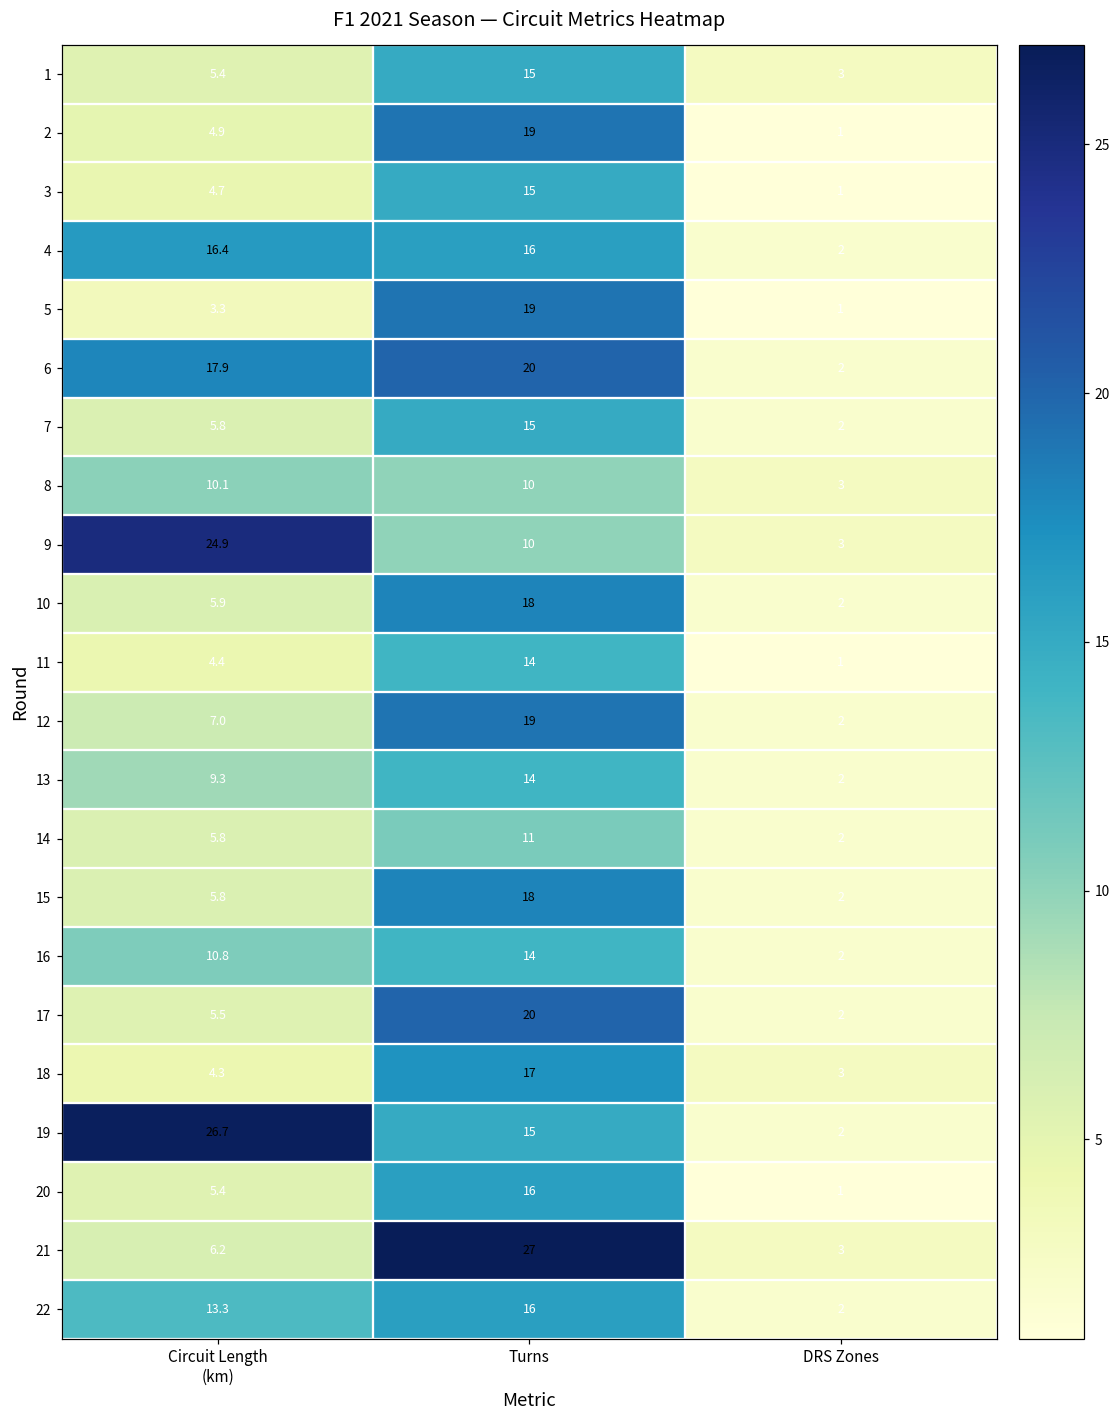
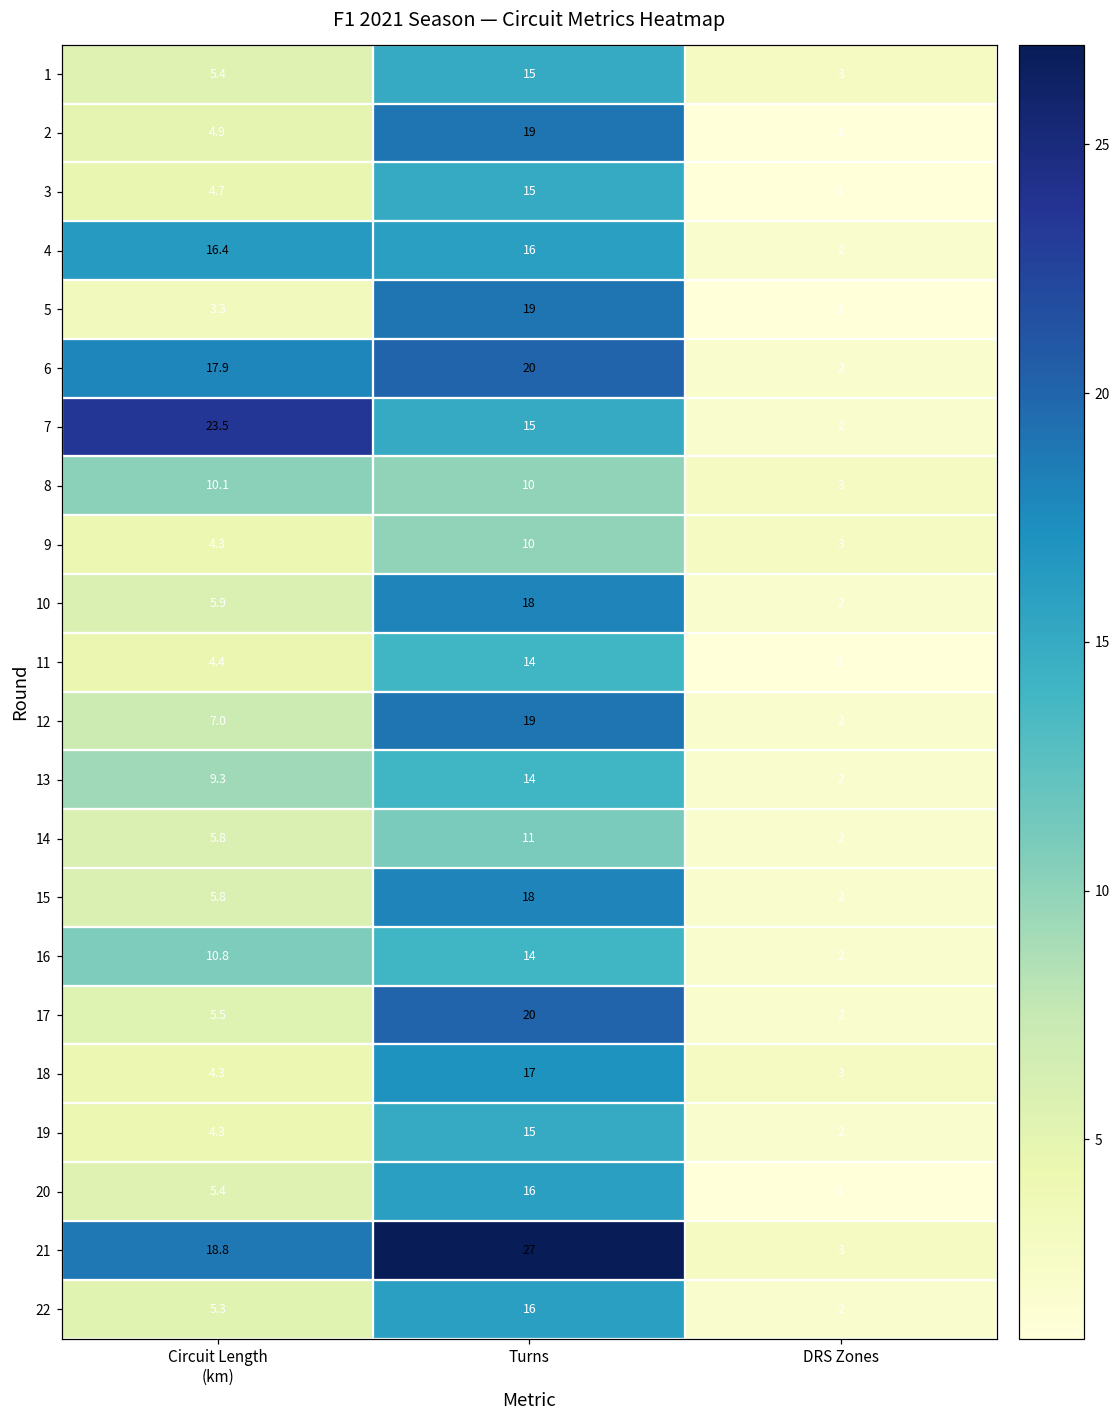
  {
    "1": {
      "Circuit Length (km)": 5.4,
      "Turns": 15,
      "DRS Zones": 3
    },
    "2": {
      "Circuit Length (km)": 4.9,
      "Turns": 19
    },
    "3": {
      "Circuit Length (km)": 4.7,
      "Turns": 15
    },
    "4": {
      "Circuit Length (km)": 16.4,
      "Turns": 16,
      "DRS Zones": 2
    },
    "5": {
      "Circuit Length (km)": 3.3,
      "Turns": 19
    },
    "6": {
      "Circuit Length (km)": 17.9,
      "Turns": 20,
      "DRS Zones": 2
    },
    "7": {
-     "Circuit Length (km)": 5.8,
+     "Circuit Length (km)": 23.5,
      "Turns": 15,
      "DRS Zones": 2
    },
    "8": {
      "Circuit Length (km)": 10.1,
      "Turns": 10,
      "DRS Zones": 3
    },
    "9": {
-     "Circuit Length (km)": 24.9,
+     "Circuit Length (km)": 4.3,
      "Turns": 10,
      "DRS Zones": 3
    },
    "10": {
      "Circuit Length (km)": 5.9,
      "Turns": 18,
      "DRS Zones": 2
    },
    "11": {
      "Circuit Length (km)": 4.4,
      "Turns": 14
    },
    "12": {
      "Circuit Length (km)": 7.0,
      "Turns": 19,
      "DRS Zones": 2
    },
    "13": {
      "Circuit Length (km)": 9.3,
      "Turns": 14,
      "DRS Zones": 2
    },
    "14": {
      "Circuit Length (km)": 5.8,
      "Turns": 11,
      "DRS Zones": 2
    },
    "15": {
      "Circuit Length (km)": 5.8,
      "Turns": 18,
      "DRS Zones": 2
    },
    "16": {
      "Circuit Length (km)": 10.8,
      "Turns": 14,
      "DRS Zones": 2
    },
    "17": {
      "Circuit Length (km)": 5.5,
      "Turns": 20,
      "DRS Zones": 2
    },
    "18": {
      "Circuit Length (km)": 4.3,
      "Turns": 17,
      "DRS Zones": 3
    },
    "19": {
-     "Circuit Length (km)": 26.7,
+     "Circuit Length (km)": 4.3,
      "Turns": 15,
      "DRS Zones": 2
    },
    "20": {
      "Circuit Length (km)": 5.4,
      "Turns": 16
    },
    "21": {
-     "Circuit Length (km)": 6.2,
+     "Circuit Length (km)": 18.8,
      "Turns": 27,
      "DRS Zones": 3
    },
    "22": {
-     "Circuit Length (km)": 13.3,
+     "Circuit Length (km)": 5.3,
      "Turns": 16,
      "DRS Zones": 2
    }
  }
